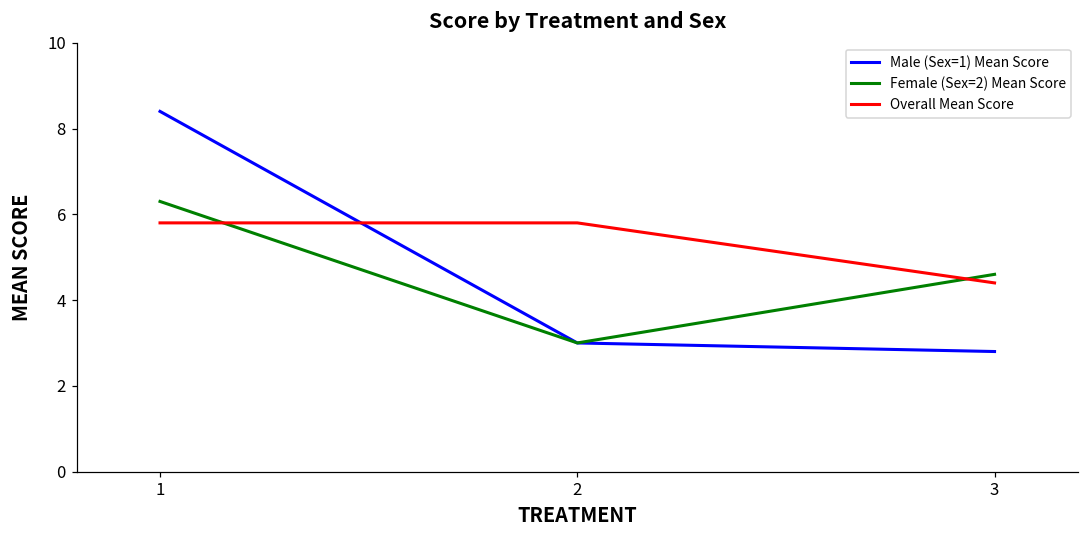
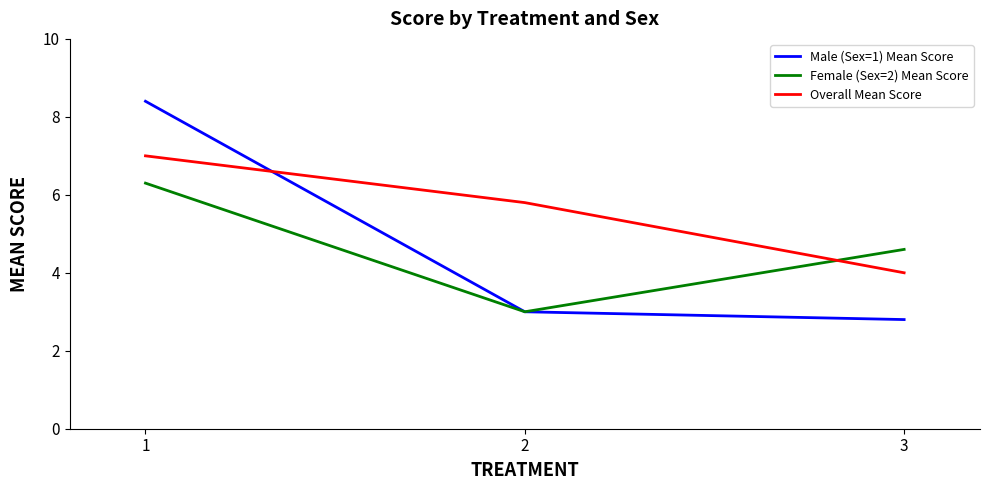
  {
    "Male (Sex=1) Mean Score": {
      "1": 8.4,
      "3": 2.8
    },
    "Female (Sex=2) Mean Score": {
      "1": 6.3,
      "3": 4.6
    },
    "Overall Mean Score": {
-     "1": 5.8,
+     "1": 7.0,
      "2": 5.8,
-     "3": 4.4
+     "3": 4.0
    }
  }
